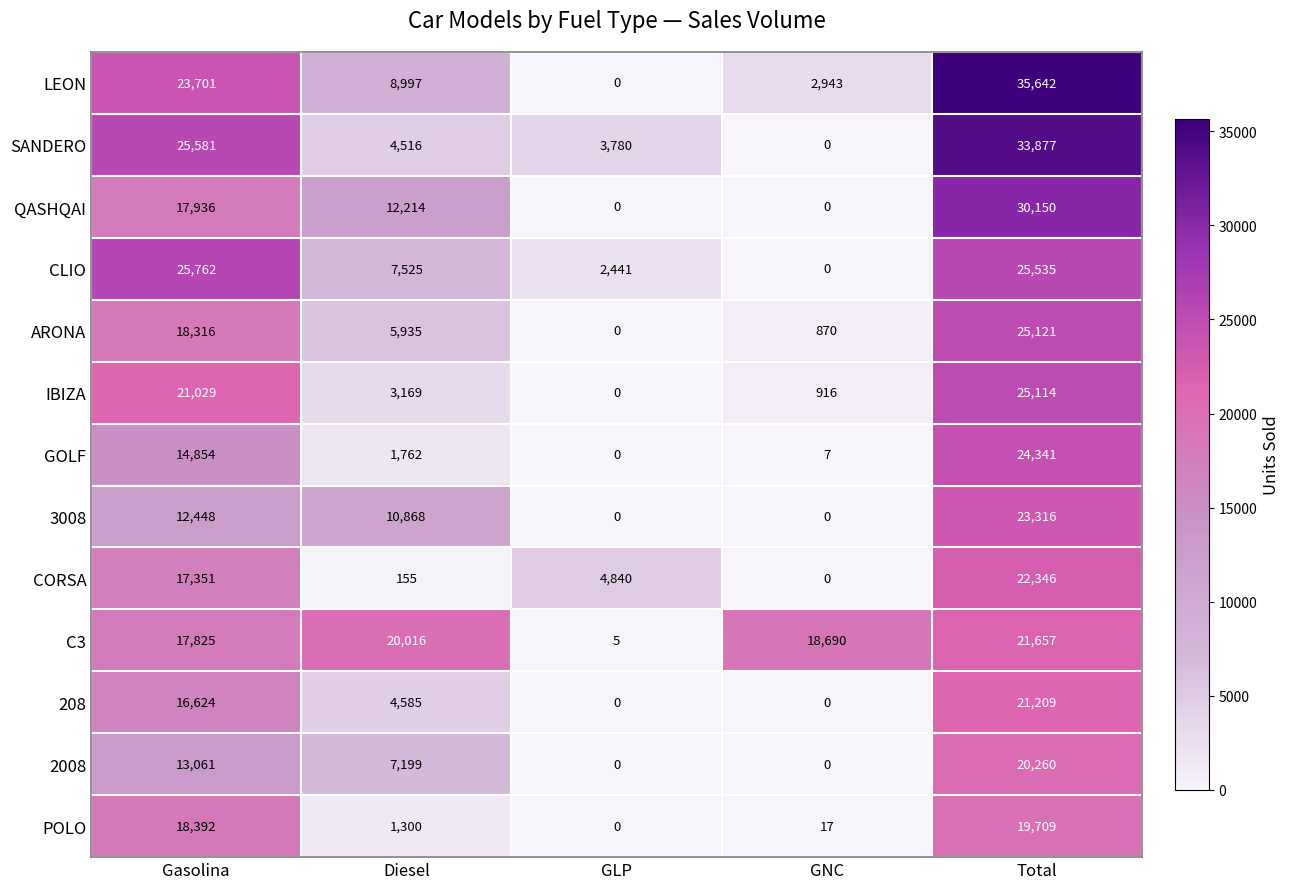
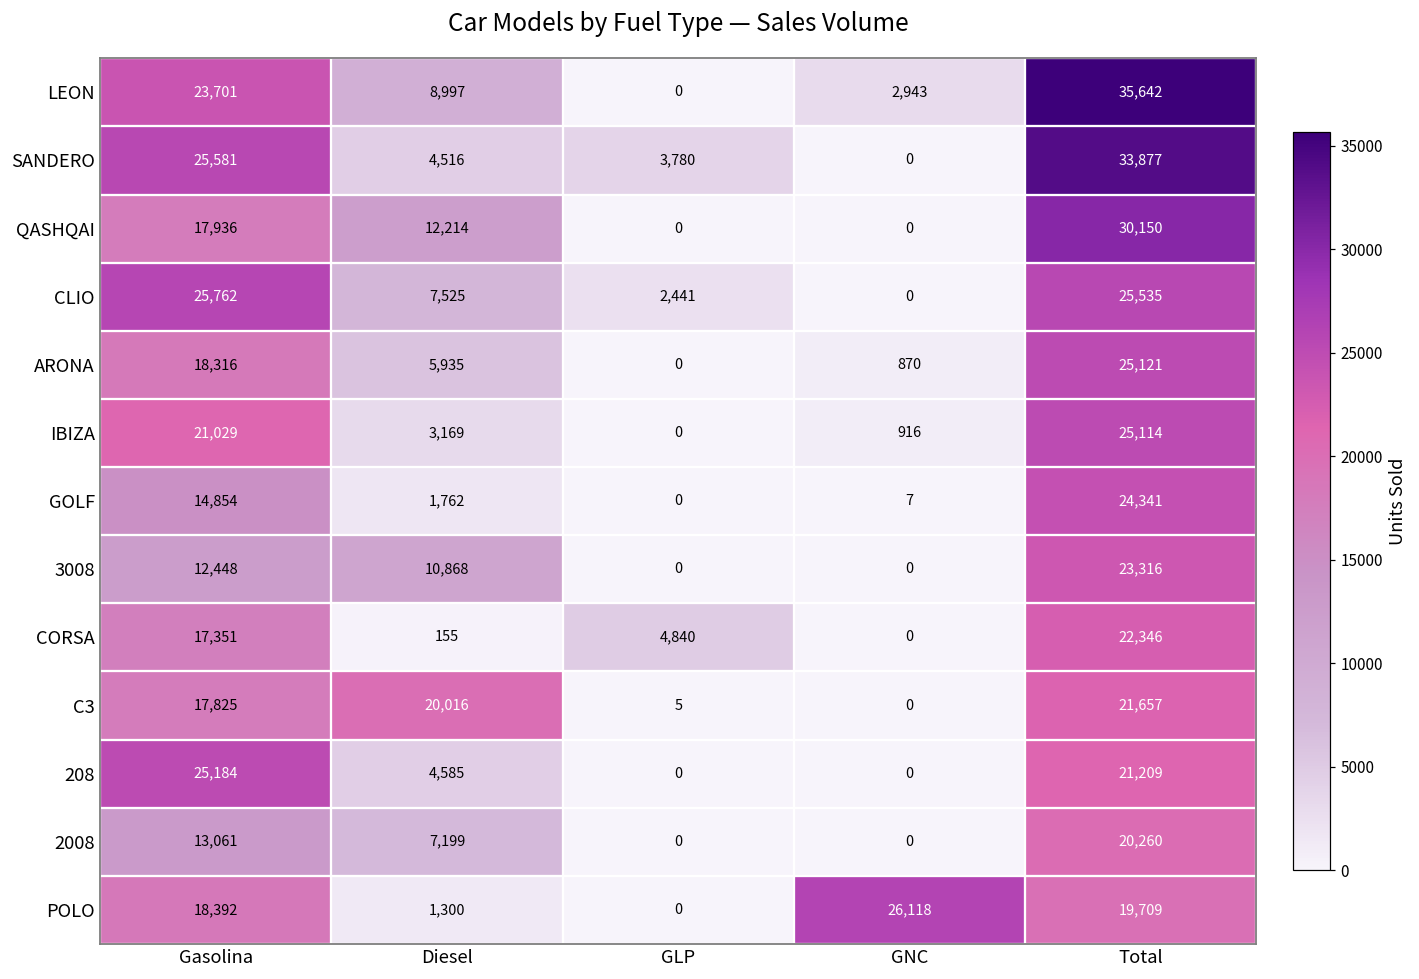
  {
    "LEON": {
      "Gasolina": "23,701",
      "Diesel": "8,997",
      "GLP": "0",
      "GNC": "2,943",
      "Total": "35,642"
    },
    "SANDERO": {
      "Gasolina": "25,581",
      "Diesel": "4,516",
      "GLP": "3,780",
      "GNC": "0",
      "Total": "33,877"
    },
    "QASHQAI": {
      "Gasolina": "17,936",
      "Diesel": "12,214",
      "GLP": "0",
      "GNC": "0",
      "Total": "30,150"
    },
    "CLIO": {
      "Gasolina": "25,762",
      "Diesel": "7,525",
      "GLP": "2,441",
      "GNC": "0",
      "Total": "25,535"
    },
    "ARONA": {
      "Gasolina": "18,316",
      "Diesel": "5,935",
      "GLP": "0",
      "GNC": "870",
      "Total": "25,121"
    },
    "IBIZA": {
      "Gasolina": "21,029",
      "Diesel": "3,169",
      "GLP": "0",
      "GNC": "916",
      "Total": "25,114"
    },
    "GOLF": {
      "Gasolina": "14,854",
      "Diesel": "1,762",
      "GLP": "0",
      "GNC": "7",
      "Total": "24,341"
    },
    "3008": {
      "Gasolina": "12,448",
      "Diesel": "10,868",
      "GLP": "0",
      "GNC": "0",
      "Total": "23,316"
    },
    "CORSA": {
      "Gasolina": "17,351",
      "Diesel": "155",
      "GLP": "4,840",
      "GNC": "0",
      "Total": "22,346"
    },
    "C3": {
      "Gasolina": "17,825",
      "Diesel": "20,016",
      "GLP": "5",
-     "GNC": "18,690",
+     "GNC": "0",
      "Total": "21,657"
    },
    "208": {
-     "Gasolina": "16,624",
+     "Gasolina": "25,184",
      "Diesel": "4,585",
      "GLP": "0",
      "GNC": "0",
      "Total": "21,209"
    },
    "2008": {
      "Gasolina": "13,061",
      "Diesel": "7,199",
      "GLP": "0",
      "GNC": "0",
      "Total": "20,260"
    },
    "POLO": {
      "Gasolina": "18,392",
      "Diesel": "1,300",
      "GLP": "0",
-     "GNC": "17",
+     "GNC": "26,118",
      "Total": "19,709"
    }
  }
